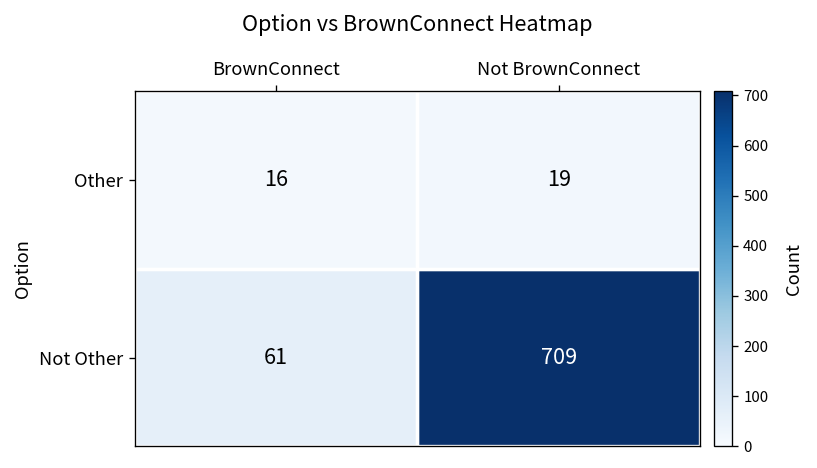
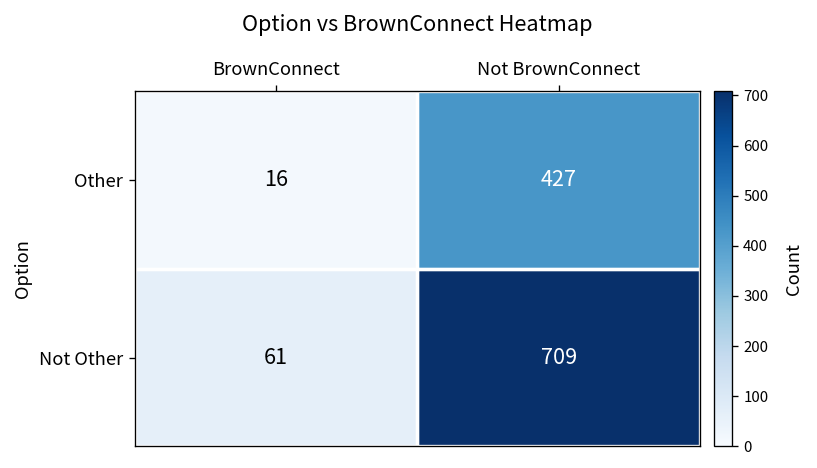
  {
    "Other": {
      "BrownConnect": 16,
-     "Not BrownConnect": 19
+     "Not BrownConnect": 427
    },
    "Not Other": {
      "BrownConnect": 61,
      "Not BrownConnect": 709
    }
  }
